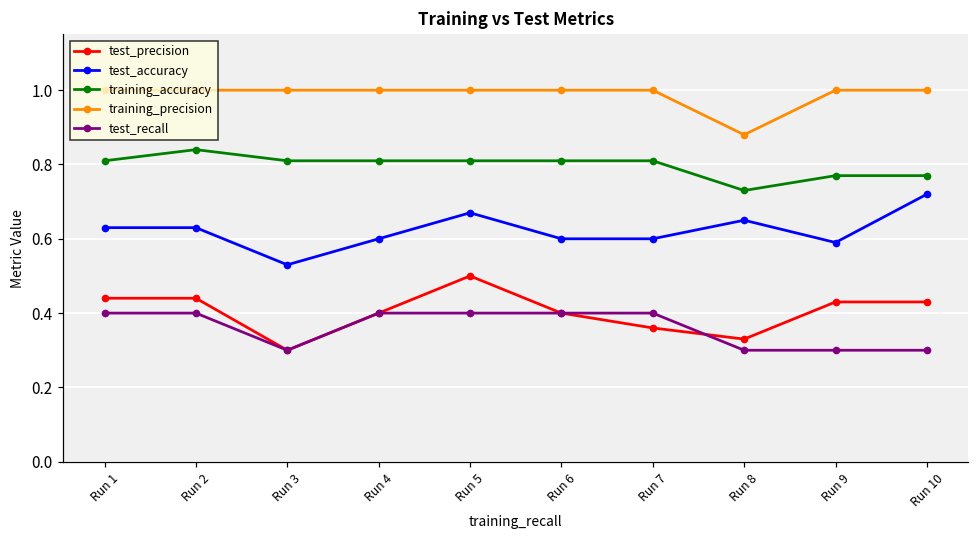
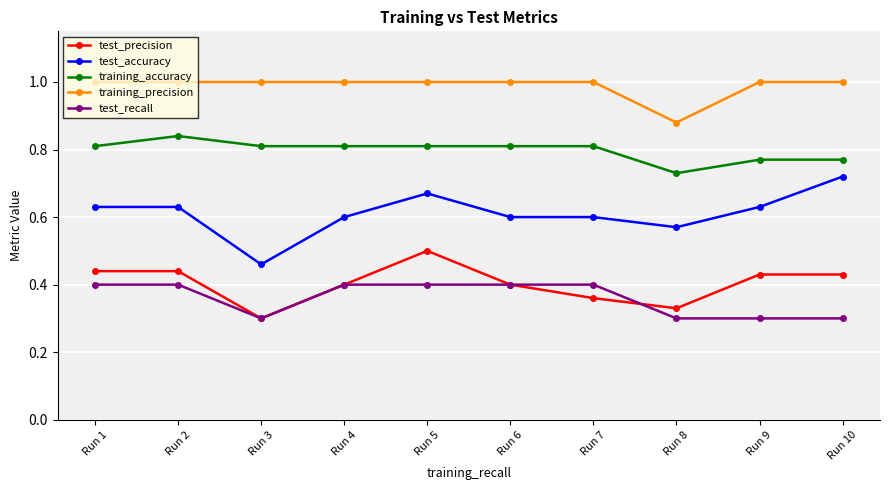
  {
    "test_precision": {
      "Run 1": 0.44,
      "Run 2": 0.44,
      "Run 5": 0.50,
      "Run 7": 0.36,
      "Run 8": 0.33,
      "Run 9": 0.43,
      "Run 10": 0.43
    },
    "test_accuracy": {
      "Run 1": 0.63,
      "Run 2": 0.63,
-     "Run 3": 0.53,
+     "Run 3": 0.46,
      "Run 4": 0.60,
      "Run 5": 0.67,
      "Run 6": 0.60,
      "Run 7": 0.60,
-     "Run 8": 0.65,
-     "Run 9": 0.59,
+     "Run 8": 0.57,
+     "Run 9": 0.63,
      "Run 10": 0.72
    },
    "training_accuracy": {
      "Run 1": 0.81,
      "Run 2": 0.84,
      "Run 3": 0.81,
      "Run 4": 0.81,
      "Run 5": 0.81,
      "Run 6": 0.81,
      "Run 7": 0.81,
      "Run 8": 0.73,
      "Run 9": 0.77,
      "Run 10": 0.77
    },
    "training_precision": {
      "Run 3": 1.00,
      "Run 4": 1.00,
      "Run 5": 1.00,
      "Run 6": 1.00,
      "Run 7": 1.00,
      "Run 8": 0.88,
      "Run 9": 1.00,
      "Run 10": 1.00
    },
    "test_recall": {
      "Run 1": 0.40,
      "Run 2": 0.40,
      "Run 5": 0.40,
      "Run 7": 0.40,
      "Run 8": 0.30,
      "Run 9": 0.30,
      "Run 10": 0.30
    }
  }
